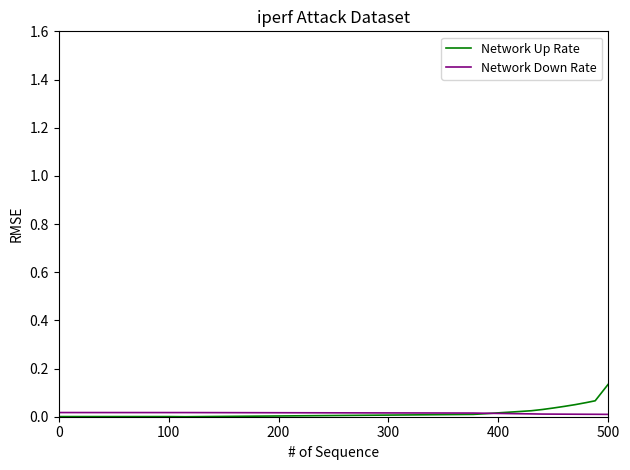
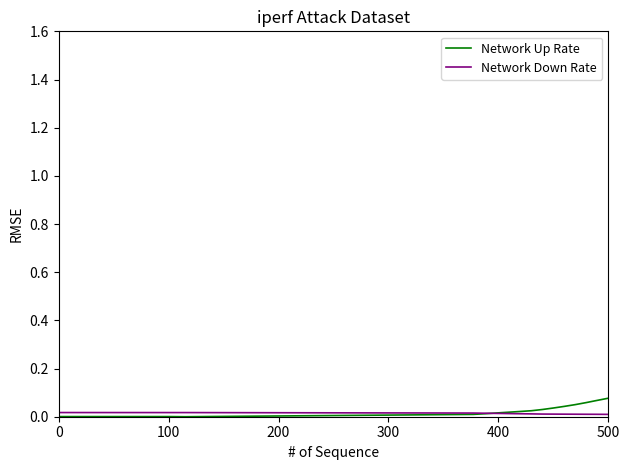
  {
    "Network Up Rate": {
      "0": 0.00,
-     "500": 0.14
+     "500": 0.08
    },
    "Network Down Rate": {
      "0": 0.02,
      "500": 0.01
    }
  }
